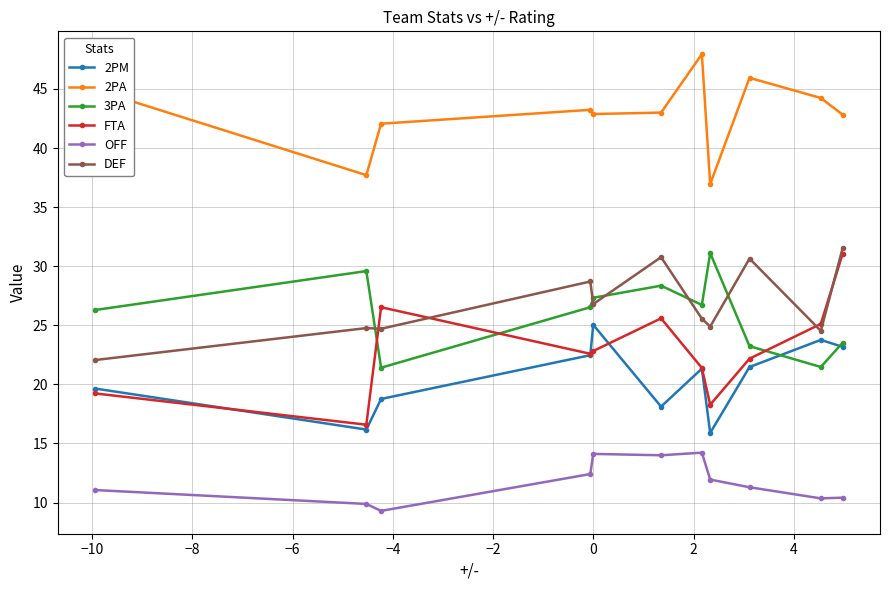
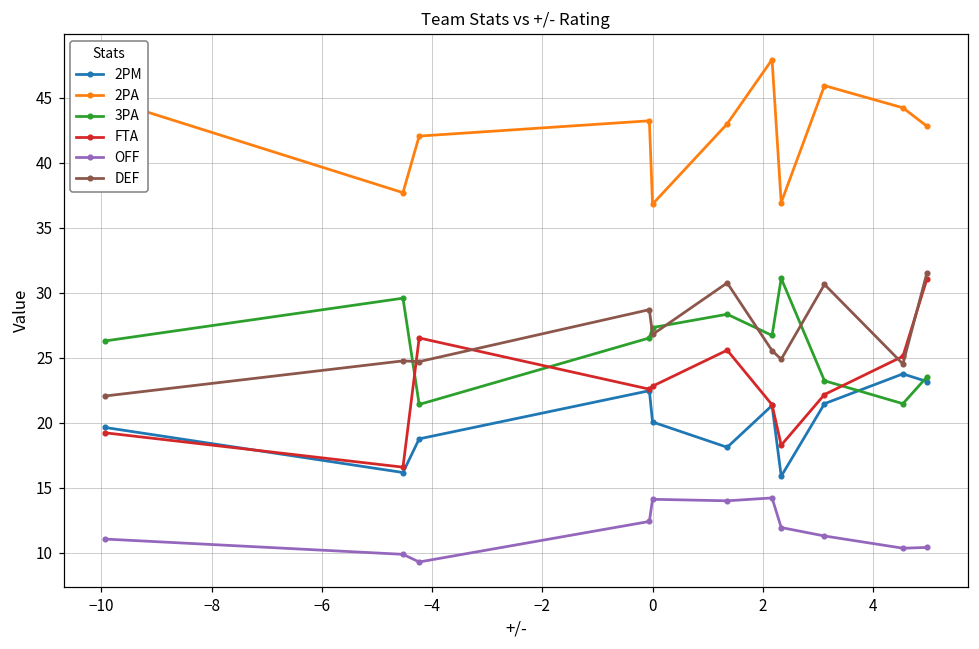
  {
    "2PM": {
-     "0": 25.0
+     "0": 20.1
    },
    "2PA": {
-     "0": 42.9
+     "0": 36.8
    },
    "3PA": {
      "0": 27.3
    },
    "FTA": {
      "0": 22.8
    },
    "OFF": {
      "0": 14.1
    },
    "DEF": {
      "0": 26.8
    }
  }
